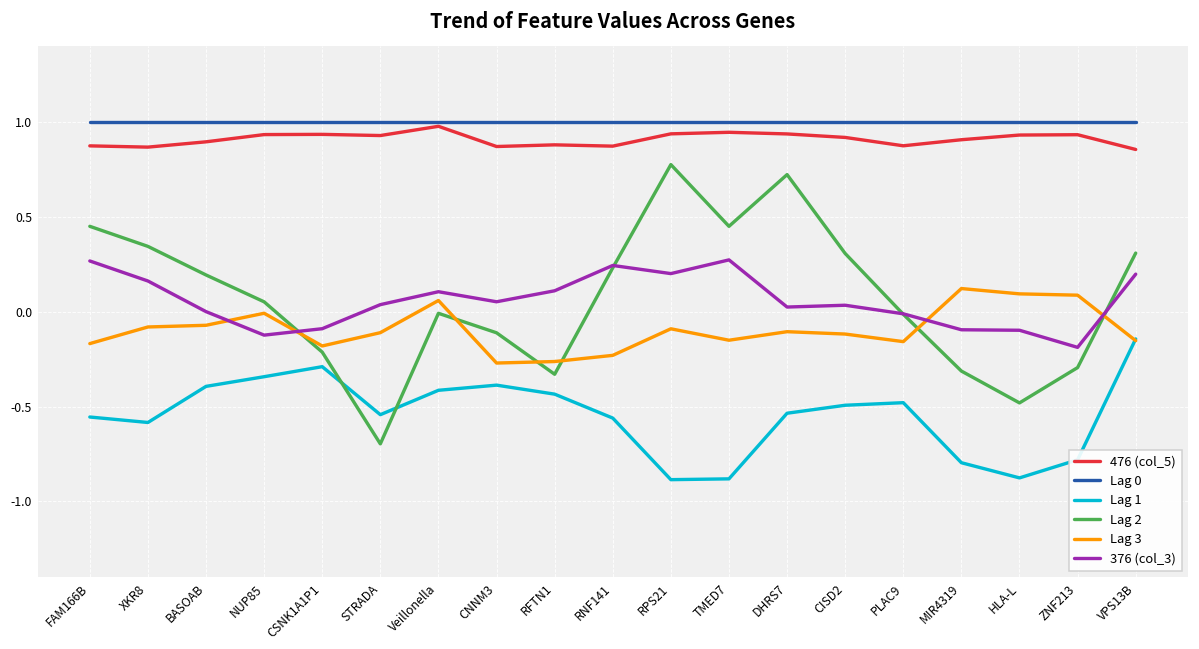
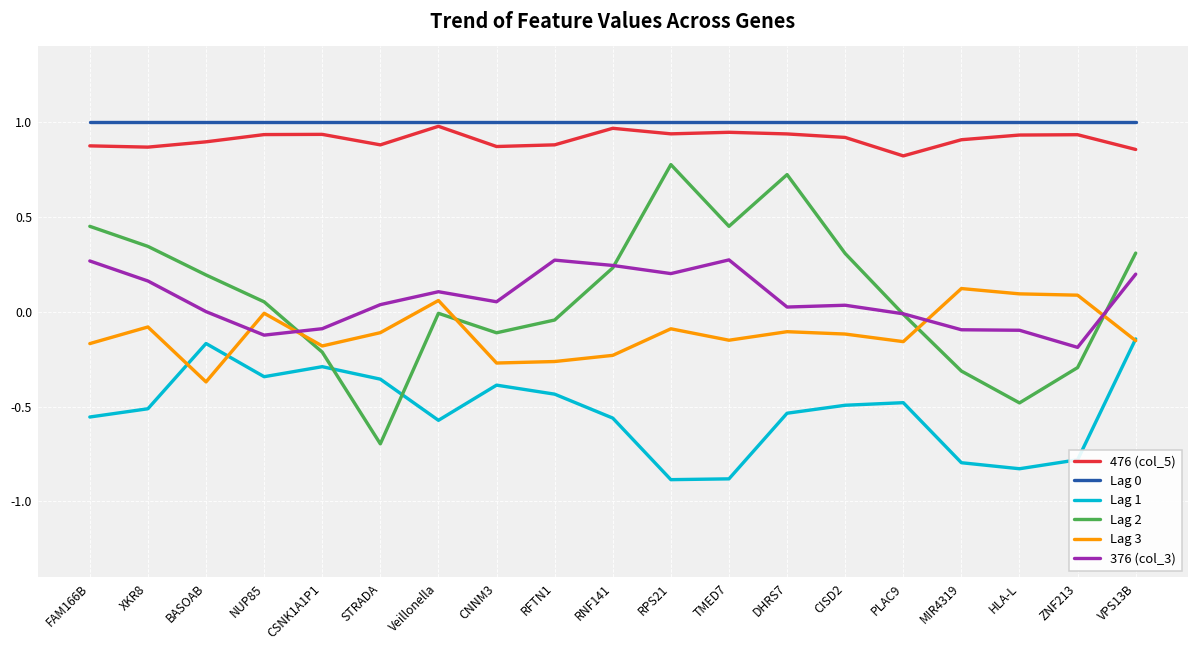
  {
    "476 (col_5)": {
      "FAM166B": 0.87,
      "XKR8": 0.87,
      "BASOAB": 0.89,
      "NUP85": 0.93,
      "CSNK1A1P1": 0.93,
-     "STRADA": 0.93,
+     "STRADA": 0.88,
      "Veillonella": 0.98,
      "CNNM3": 0.87,
      "RFTN1": 0.88,
-     "RNF141": 0.87,
+     "RNF141": 0.97,
      "RPS21": 0.94,
      "TMED7": 0.94,
      "DHRS7": 0.94,
      "CISD2": 0.92,
-     "PLAC9": 0.87,
+     "PLAC9": 0.82,
      "MIR4319": 0.91,
      "HLA-L": 0.93,
      "ZNF213": 0.93,
      "VPS13B": 0.85
    },
    "Lag 0": {
      "FAM166B": 1.00,
      "XKR8": 1.00,
      "BASOAB": 1.00,
      "NUP85": 1.00,
      "CSNK1A1P1": 1.00,
      "STRADA": 1.00,
      "Veillonella": 1.00,
      "CNNM3": 1.00,
      "RFTN1": 1.00,
      "RNF141": 1.00,
      "RPS21": 1.00,
      "TMED7": 1.00,
      "DHRS7": 1.00,
      "CISD2": 1.00,
      "PLAC9": 1.00,
      "MIR4319": 1.00,
      "HLA-L": 1.00,
      "ZNF213": 1.00,
      "VPS13B": 1.00
    },
    "Lag 1": {
      "FAM166B": -0.56,
-     "XKR8": -0.58,
-     "BASOAB": -0.39,
+     "XKR8": -0.51,
+     "BASOAB": -0.17,
      "NUP85": -0.34,
      "CSNK1A1P1": -0.29,
-     "STRADA": -0.54,
-     "Veillonella": -0.41,
+     "STRADA": -0.36,
+     "Veillonella": -0.57,
      "CNNM3": -0.39,
      "RFTN1": -0.43,
      "RNF141": -0.56,
      "RPS21": -0.89,
      "TMED7": -0.88,
      "DHRS7": -0.54,
      "CISD2": -0.49,
      "PLAC9": -0.48,
      "MIR4319": -0.80,
-     "HLA-L": -0.88
+     "HLA-L": -0.83
    },
    "Lag 2": {
      "FAM166B": 0.45,
      "XKR8": 0.34,
      "BASOAB": 0.19,
      "NUP85": 0.05,
      "CSNK1A1P1": -0.21,
      "STRADA": -0.70,
      "Veillonella": -0.01,
      "CNNM3": -0.11,
-     "RFTN1": -0.33,
+     "RFTN1": -0.04,
      "RPS21": 0.77,
      "TMED7": 0.45,
      "DHRS7": 0.72,
      "CISD2": 0.31,
      "MIR4319": -0.31,
      "HLA-L": -0.48,
      "ZNF213": -0.29,
      "VPS13B": 0.31
    },
    "Lag 3": {
      "FAM166B": -0.17,
      "XKR8": -0.08,
-     "BASOAB": -0.07,
+     "BASOAB": -0.37,
      "NUP85": -0.01,
      "CSNK1A1P1": -0.18,
      "STRADA": -0.11,
      "Veillonella": 0.06,
      "CNNM3": -0.27,
      "RFTN1": -0.26,
      "RNF141": -0.23,
      "RPS21": -0.09,
      "TMED7": -0.15,
      "DHRS7": -0.11,
      "CISD2": -0.12,
      "PLAC9": -0.16,
      "MIR4319": 0.12,
      "HLA-L": 0.09,
      "ZNF213": 0.09
    },
    "376 (col_3)": {
      "FAM166B": 0.27,
      "XKR8": 0.16,
      "BASOAB": 0.00,
      "NUP85": -0.12,
      "CSNK1A1P1": -0.09,
      "STRADA": 0.04,
      "Veillonella": 0.10,
      "CNNM3": 0.05,
-     "RFTN1": 0.11,
+     "RFTN1": 0.27,
      "RPS21": 0.20,
      "TMED7": 0.27,
      "DHRS7": 0.02,
      "CISD2": 0.03,
      "MIR4319": -0.10,
      "HLA-L": -0.10,
      "ZNF213": -0.19,
      "VPS13B": 0.20
    }
  }
